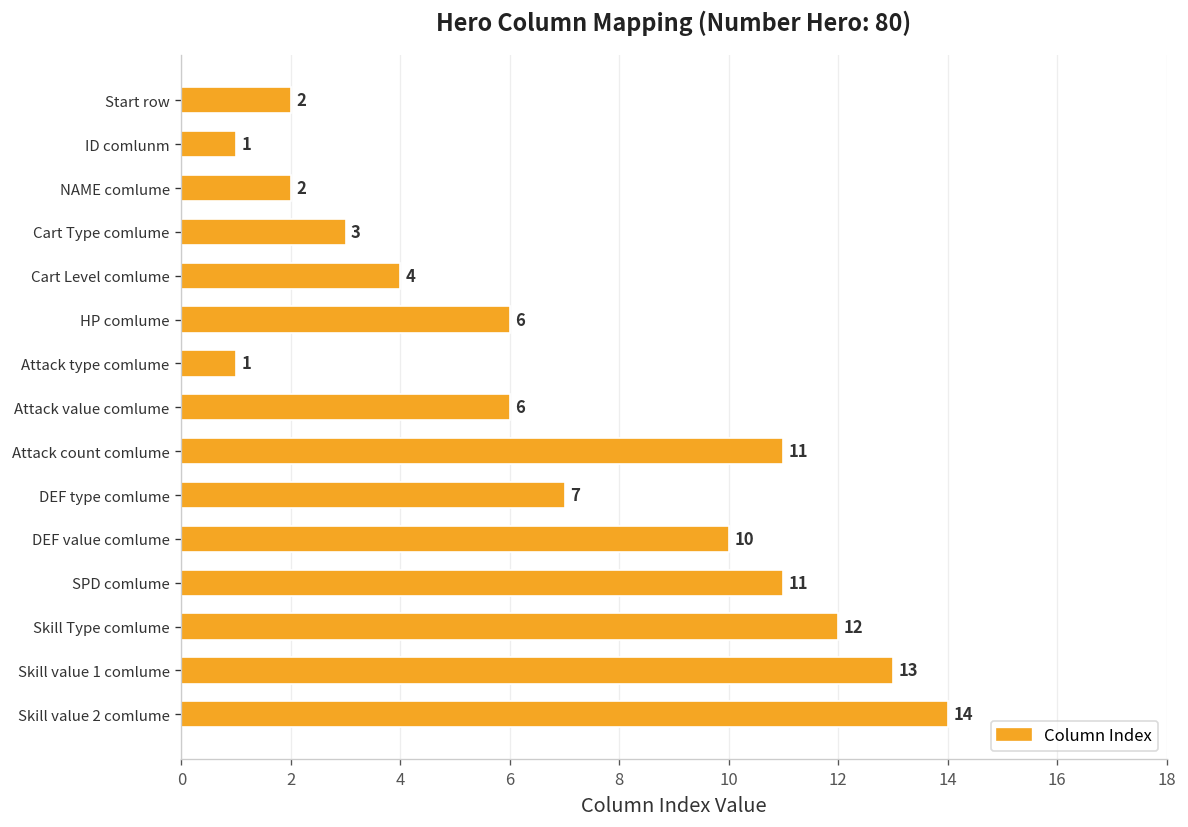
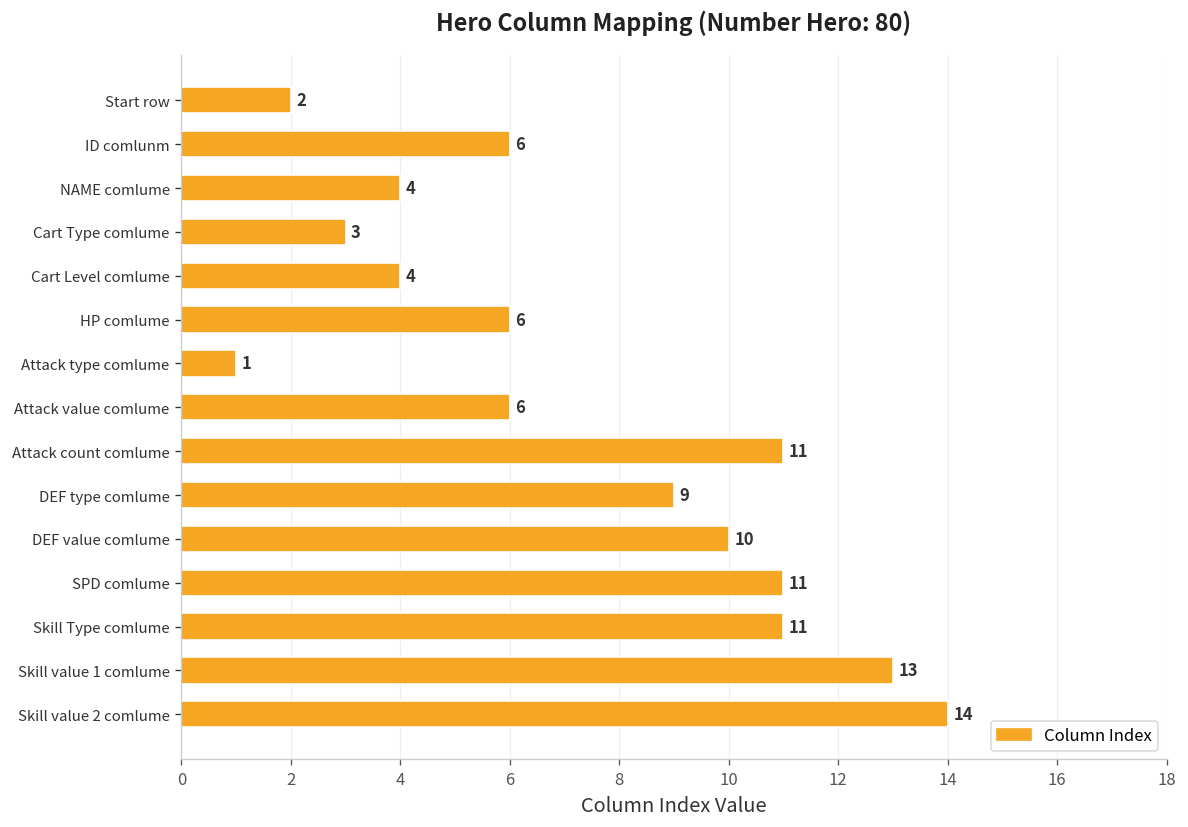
  {
    "Start row": 2,
-   "ID comlunm": 1,
-   "NAME comlume": 2,
+   "ID comlunm": 6,
+   "NAME comlume": 4,
    "Cart Type comlume": 3,
    "Cart Level comlume": 4,
    "HP comlume": 6,
    "Attack type comlume": 1,
    "Attack value comlume": 6,
    "Attack count comlume": 11,
-   "DEF type comlume": 7,
+   "DEF type comlume": 9,
    "DEF value comlume": 10,
    "SPD comlume": 11,
-   "Skill Type comlume": 12,
+   "Skill Type comlume": 11,
    "Skill value 1 comlume": 13,
    "Skill value 2 comlume": 14
  }
